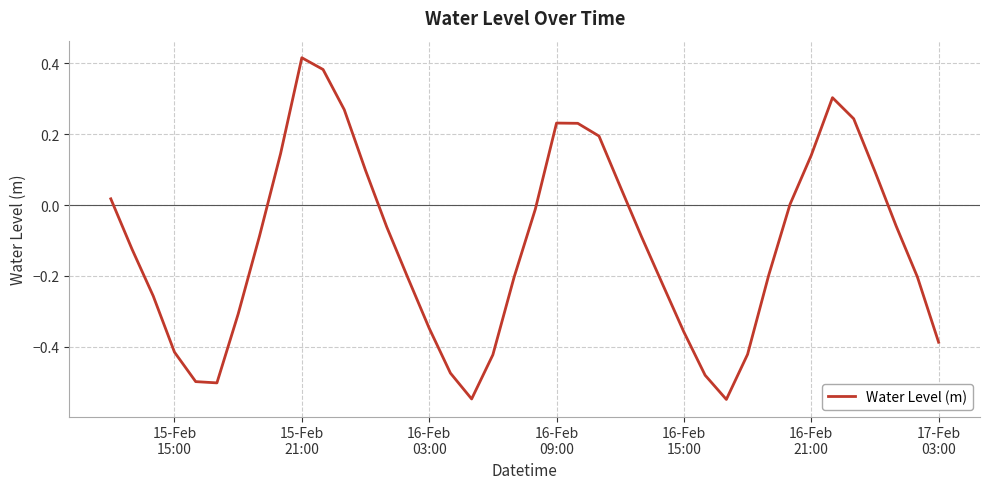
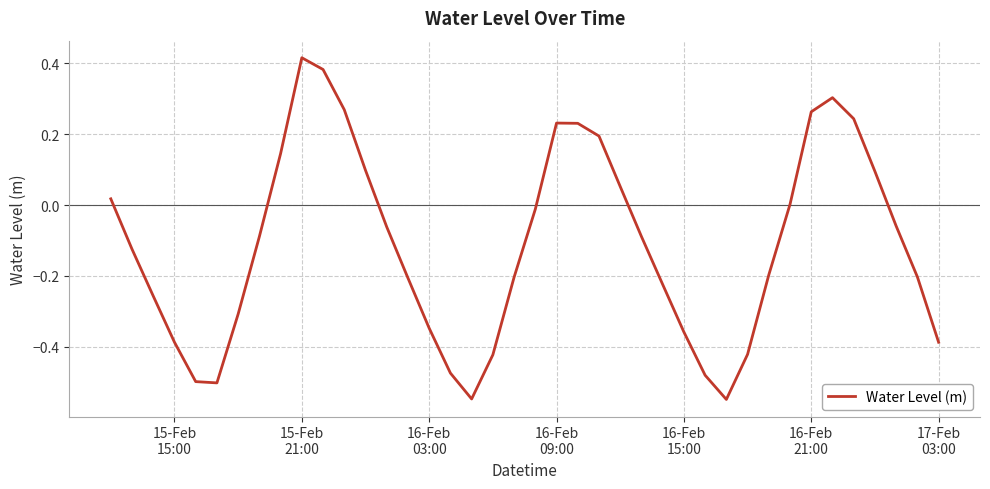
  {
-   "15-Feb 15:00": -0.42,
+   "15-Feb 15:00": -0.39,
    "15-Feb 21:00": 0.42,
    "16-Feb 03:00": -0.35,
    "16-Feb 09:00": 0.23,
    "16-Feb 15:00": -0.36,
-   "16-Feb 21:00": 0.14,
+   "16-Feb 21:00": 0.26,
    "17-Feb 03:00": -0.39
  }
